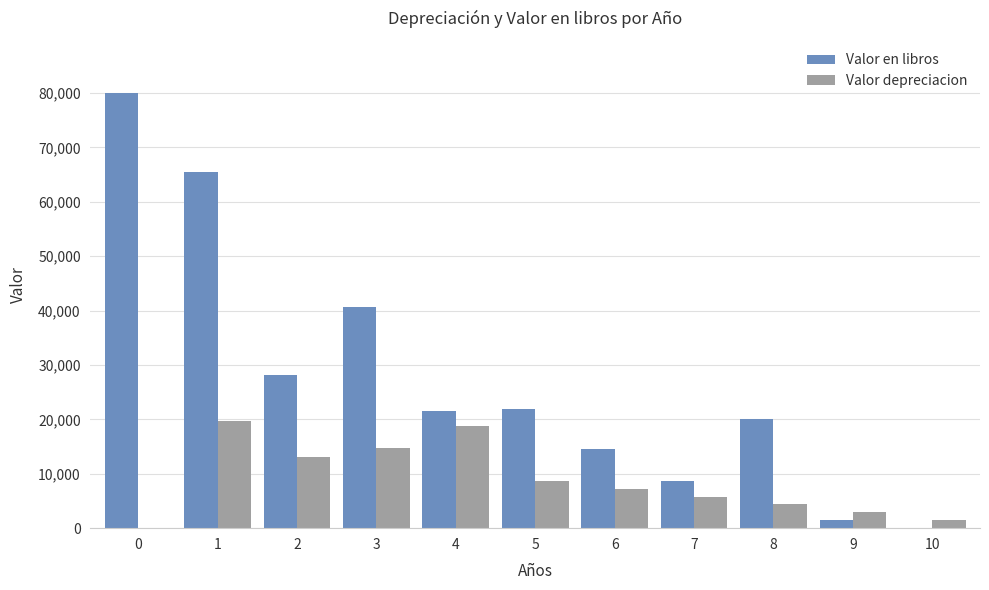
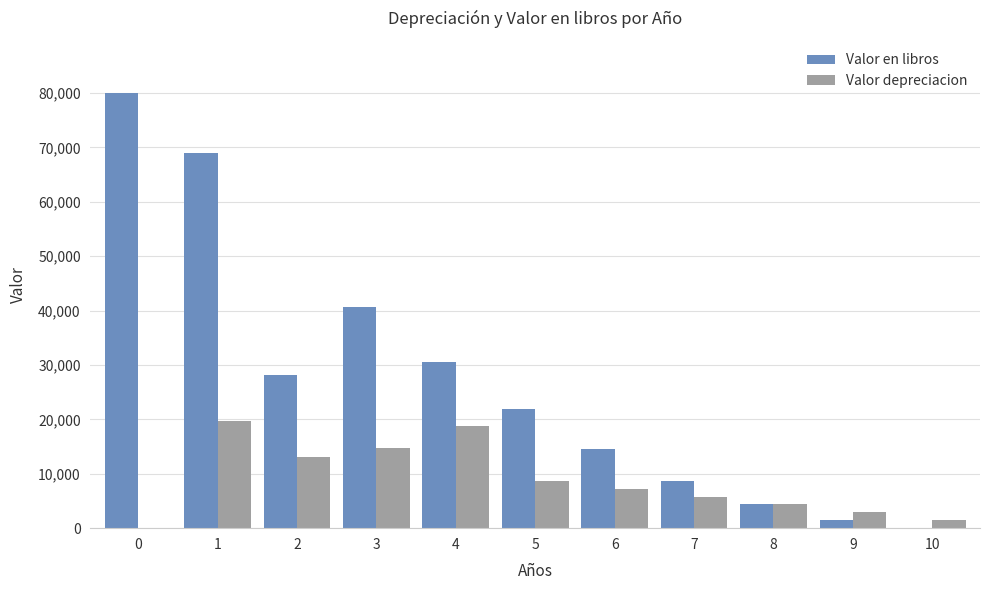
  {
    "Valor en libros": {
      "0": "80,000",
-     "1": "65,000",
+     "1": "69,000",
      "2": "28,000",
      "3": "41,000",
-     "4": "22,000",
+     "4": "31,000",
      "5": "22,000",
      "6": "15,000",
      "7": "9,000",
-     "8": "20,000",
+     "8": "4,000",
      "9": "1,000",
      "10": "0"
    },
    "Valor depreciacion": {
      "0": "0",
      "1": "20,000",
      "2": "13,000",
      "3": "15,000",
      "4": "19,000",
      "5": "9,000",
      "6": "7,000",
      "7": "6,000",
      "8": "4,000",
      "9": "3,000",
      "10": "1,000"
    }
  }
